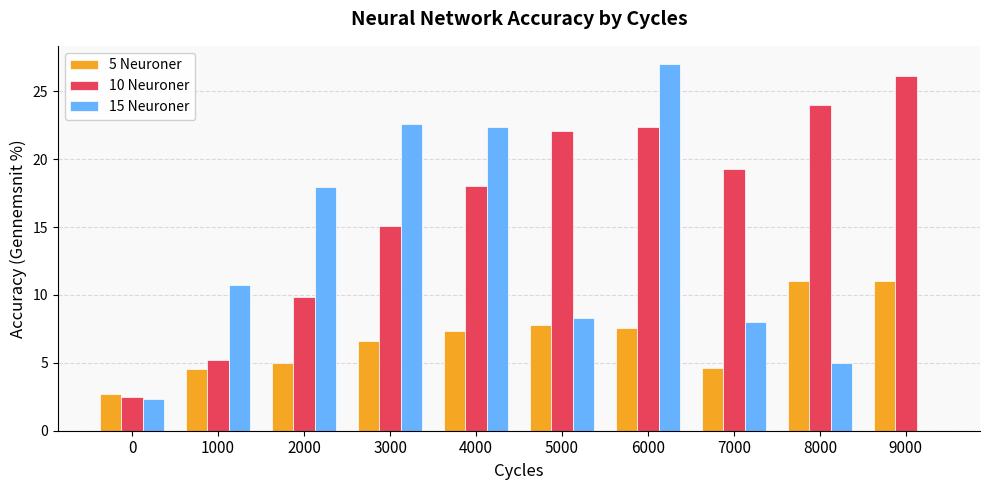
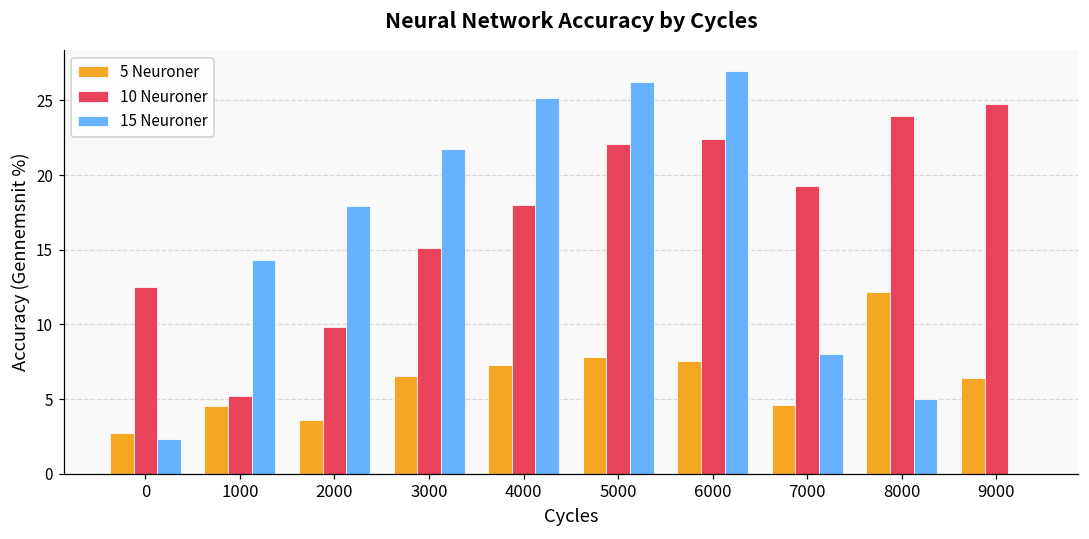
  {
    "5 Neuroner": {
      "0": 2.7,
      "1000": 4.5,
-     "2000": 5.0,
+     "2000": 3.6,
      "3000": 6.6,
      "4000": 7.3,
      "5000": 7.8,
      "6000": 7.6,
      "7000": 4.6,
-     "8000": 11.0,
-     "9000": 11.0
+     "8000": 12.1,
+     "9000": 6.4
    },
    "10 Neuroner": {
-     "0": 2.5,
+     "0": 12.5,
      "1000": 5.2,
      "2000": 9.8,
      "3000": 15.1,
      "4000": 18.0,
      "5000": 22.1,
      "6000": 22.4,
      "7000": 19.3,
      "8000": 24.0,
-     "9000": 26.1
+     "9000": 24.8
    },
    "15 Neuroner": {
      "0": 2.4,
-     "1000": 10.7,
+     "1000": 14.3,
      "2000": 17.9,
-     "3000": 22.6,
-     "4000": 22.4,
-     "5000": 8.3,
+     "3000": 21.7,
+     "4000": 25.2,
+     "5000": 26.3,
      "6000": 27.0,
      "7000": 8.0,
      "8000": 5.0,
      "9000": 0.0
    }
  }
